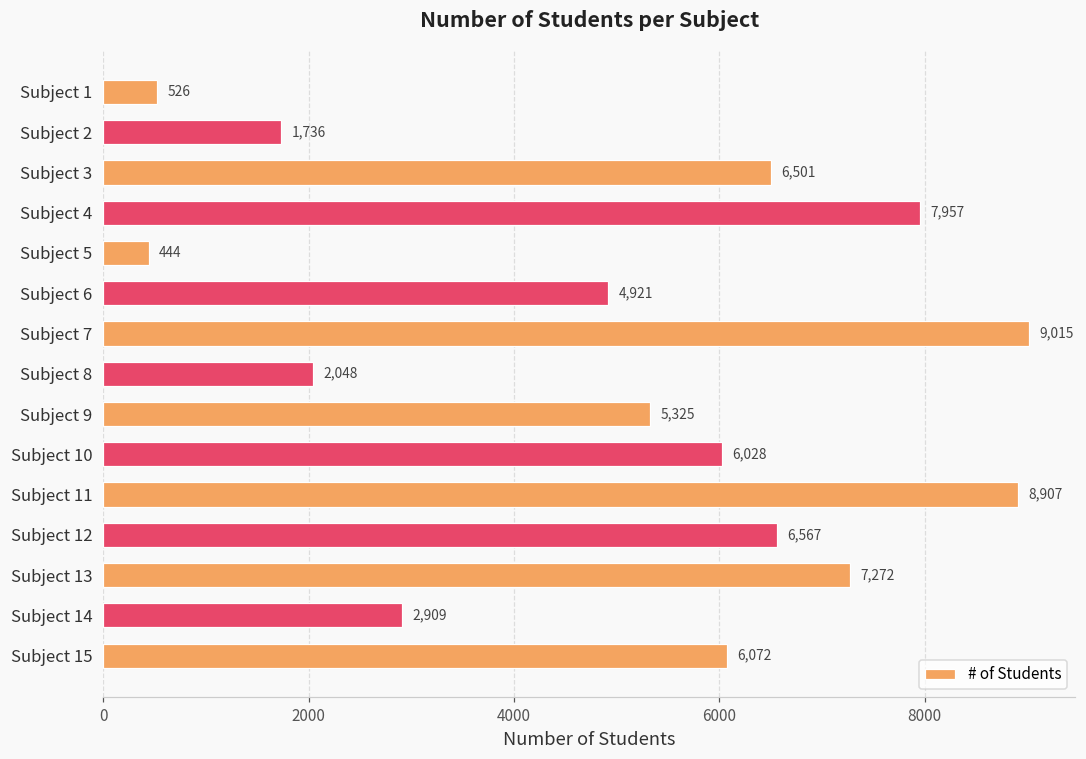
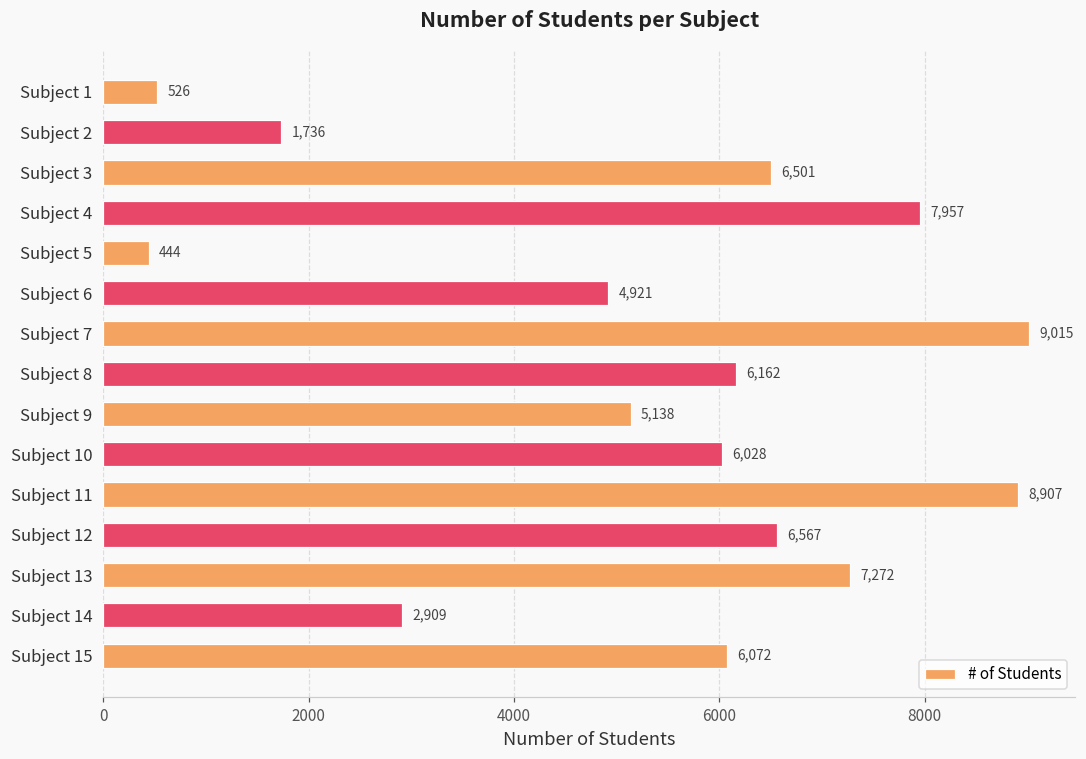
  {
    "Subject 1": "526",
    "Subject 2": "1,736",
    "Subject 3": "6,501",
    "Subject 4": "7,957",
    "Subject 5": "444",
    "Subject 6": "4,921",
    "Subject 7": "9,015",
-   "Subject 8": "2,048",
-   "Subject 9": "5,325",
+   "Subject 8": "6,162",
+   "Subject 9": "5,138",
    "Subject 10": "6,028",
    "Subject 11": "8,907",
    "Subject 12": "6,567",
    "Subject 13": "7,272",
    "Subject 14": "2,909",
    "Subject 15": "6,072"
  }
